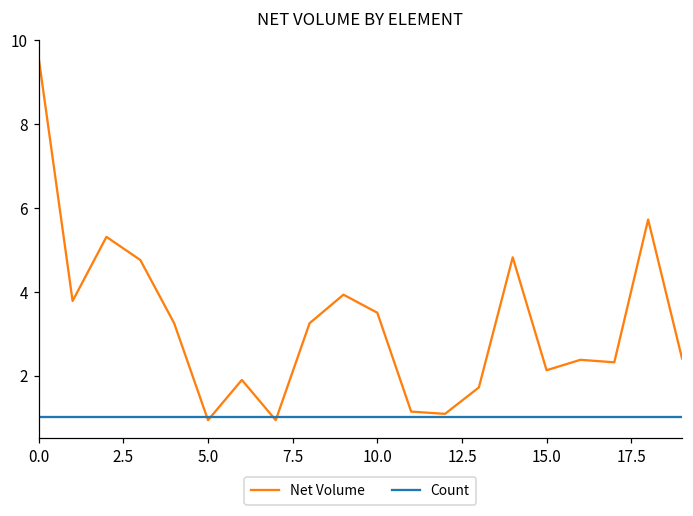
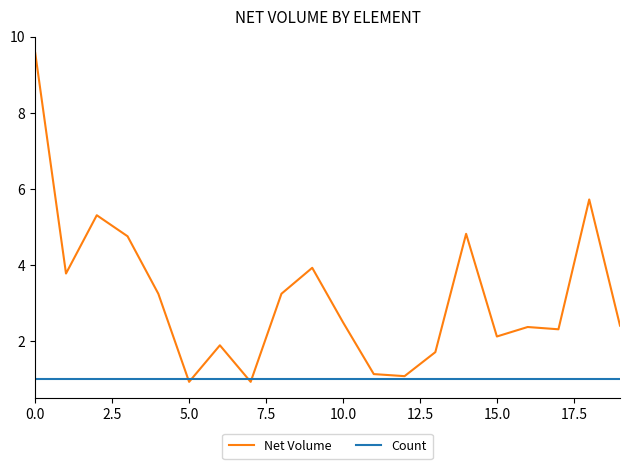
  {
    "Net Volume": {
      "0.0": 9.6,
-     "10.0": 3.5,
+     "10.0": 2.5,
      "15.0": 2.1
    },
    "Count": {
      "0.0": 1.0,
      "10.0": 1.0,
      "15.0": 1.0
    }
  }
